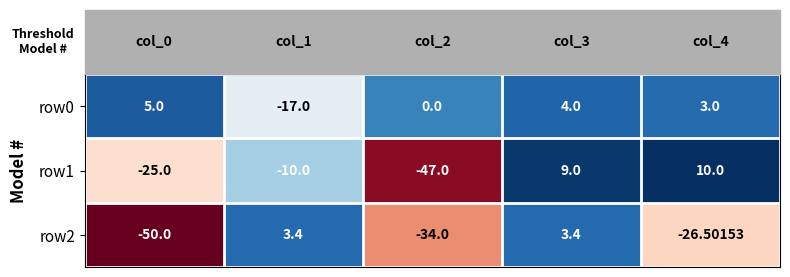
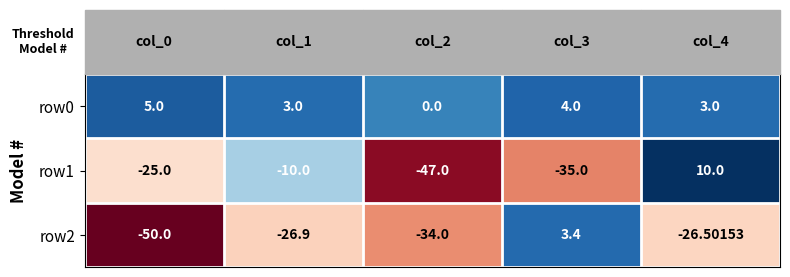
  {
    "row0": {
      "col_0": 5.0,
-     "col_1": -17.0,
+     "col_1": 3.0,
      "col_2": 0.0,
      "col_3": 4.0,
      "col_4": 3.0
    },
    "row1": {
      "col_0": -25.0,
      "col_1": -10.0,
      "col_2": -47.0,
-     "col_3": 9.0,
+     "col_3": -35.0,
      "col_4": 10.0
    },
    "row2": {
      "col_0": -50.0,
-     "col_1": 3.4,
+     "col_1": -26.9,
      "col_2": -34.0,
      "col_3": 3.4,
      "col_4": -26.50153
    }
  }
